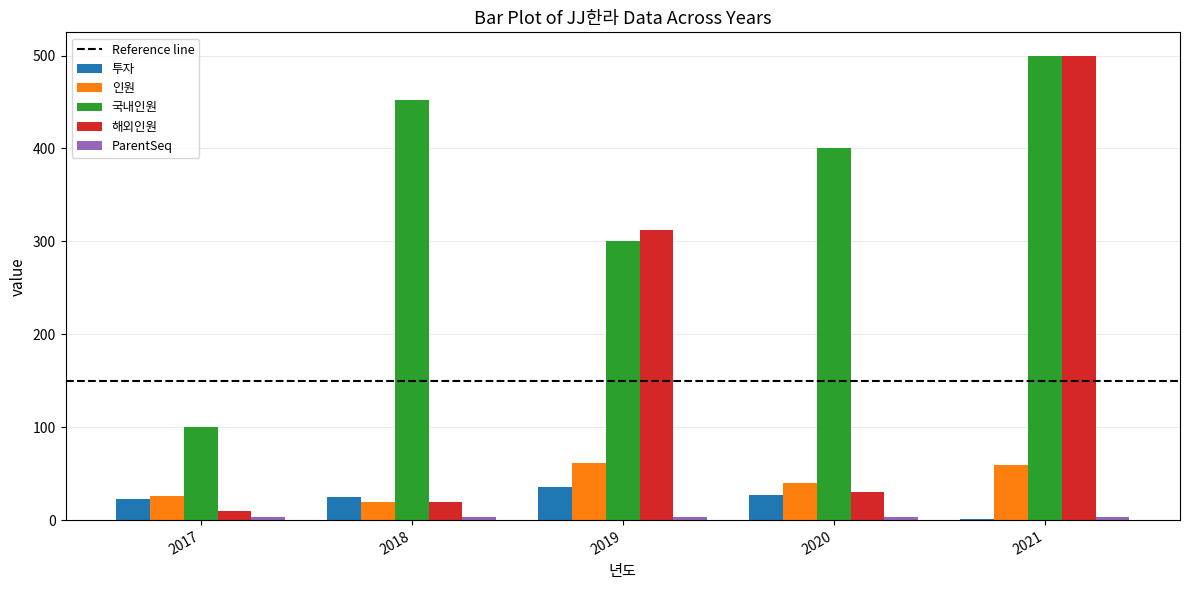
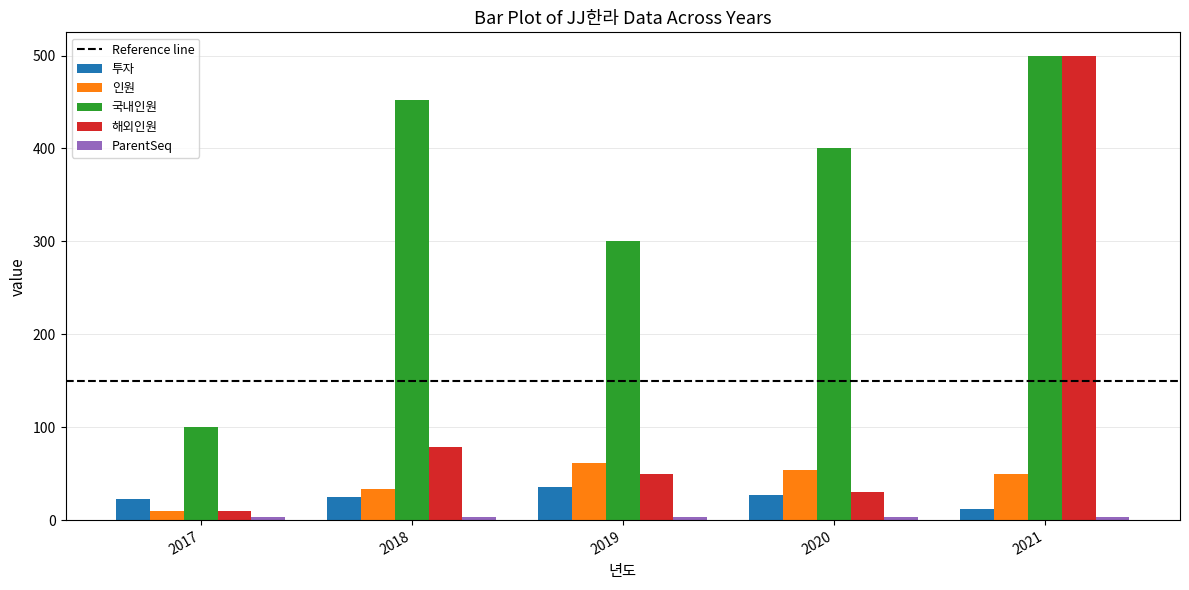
  {
    "투자": {
      "2017": 20,
      "2018": 20,
      "2019": 40,
      "2020": 30,
-     "2021": 0
+     "2021": 10
    },
    "인원": {
-     "2017": 30,
-     "2018": 20,
+     "2017": 10,
+     "2018": 30,
      "2019": 60,
-     "2020": 40,
-     "2021": 60
+     "2020": 50,
+     "2021": 50
    },
    "국내인원": {
      "2017": 100,
      "2018": 450,
      "2019": 300,
      "2020": 400,
      "2021": 500
    },
    "해외인원": {
      "2017": 10,
-     "2018": 20,
-     "2019": 310,
+     "2018": 80,
+     "2019": 50,
      "2020": 30,
      "2021": 500
    },
    "ParentSeq": {
      "2017": 0,
      "2018": 0,
      "2019": 0,
      "2020": 0,
      "2021": 0
    }
  }
